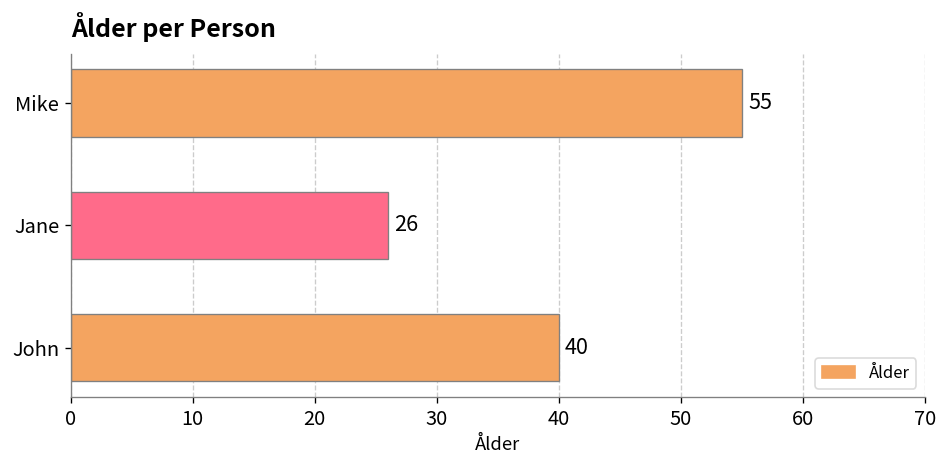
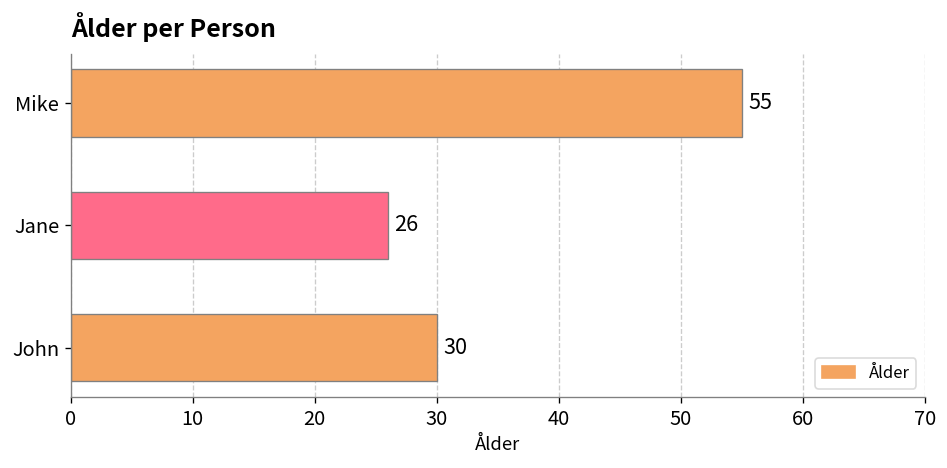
  {
    "Mike": 55,
    "Jane": 26,
-   "John": 40
+   "John": 30
  }
